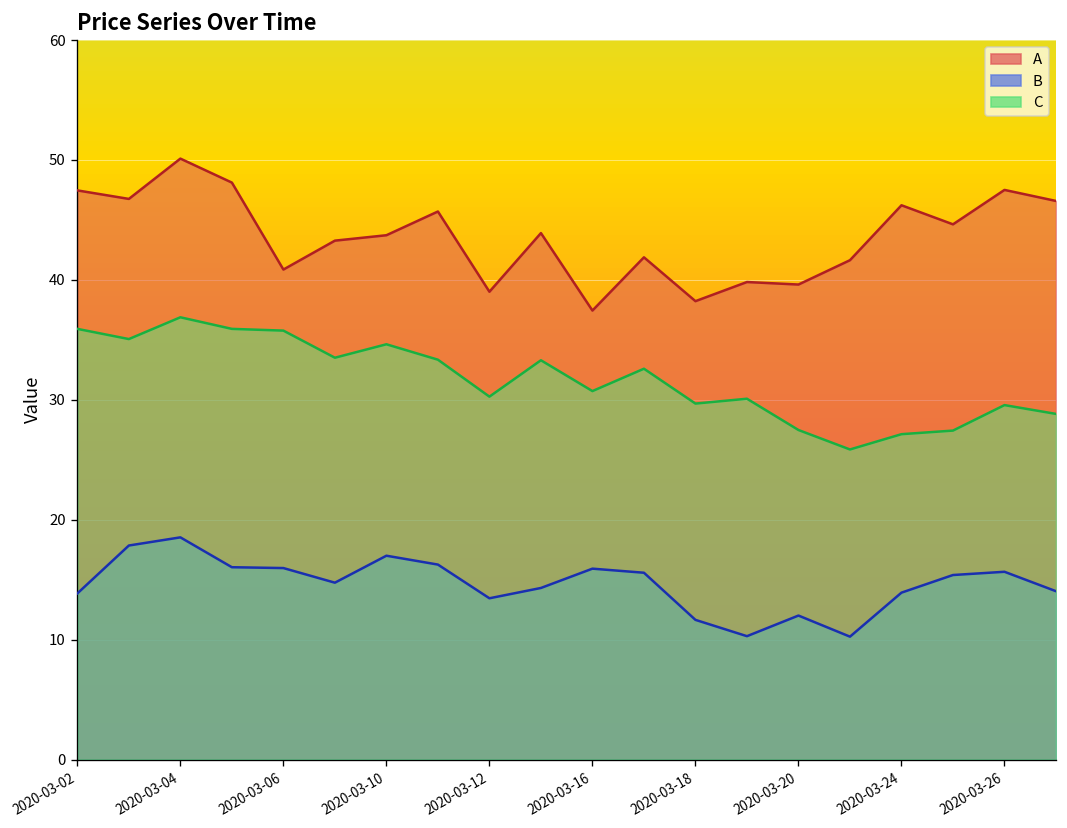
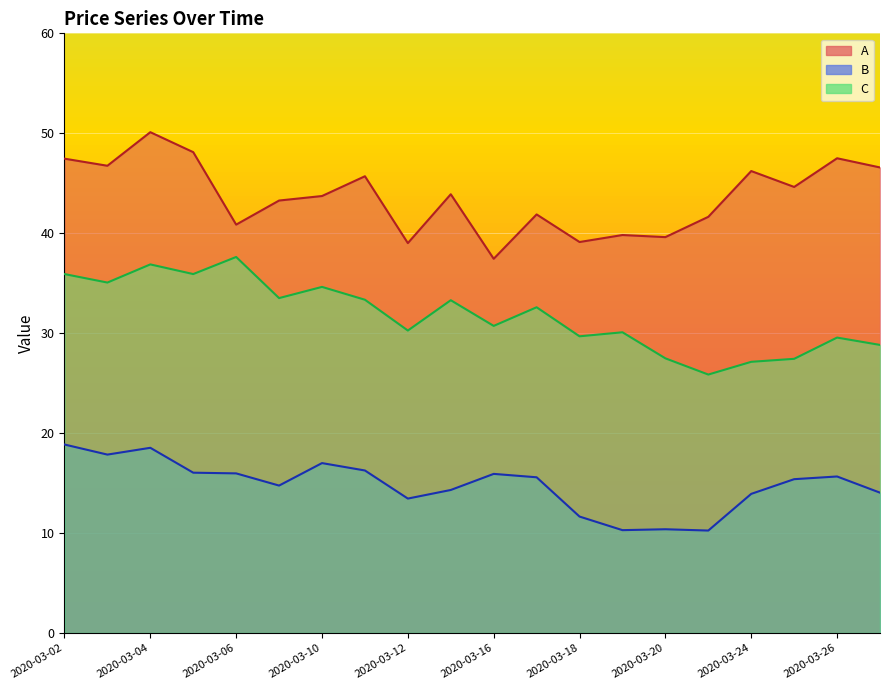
  {
    "A": {
      "2020-03-02": 47,
      "2020-03-04": 50,
      "2020-03-06": 41,
      "2020-03-10": 44,
      "2020-03-12": 39,
      "2020-03-16": 37,
-     "2020-03-18": 38,
+     "2020-03-18": 39,
      "2020-03-20": 40,
      "2020-03-24": 46,
      "2020-03-26": 48
    },
    "B": {
-     "2020-03-02": 14,
+     "2020-03-02": 19,
      "2020-03-04": 19,
      "2020-03-06": 16,
      "2020-03-10": 17,
      "2020-03-12": 13,
      "2020-03-16": 16,
      "2020-03-18": 12,
-     "2020-03-20": 12,
+     "2020-03-20": 10,
      "2020-03-24": 14,
      "2020-03-26": 16
    },
    "C": {
      "2020-03-02": 36,
      "2020-03-04": 37,
-     "2020-03-06": 36,
+     "2020-03-06": 38,
      "2020-03-10": 35,
      "2020-03-12": 30,
      "2020-03-16": 31,
      "2020-03-18": 30,
      "2020-03-20": 27,
      "2020-03-24": 27,
      "2020-03-26": 30
    }
  }
